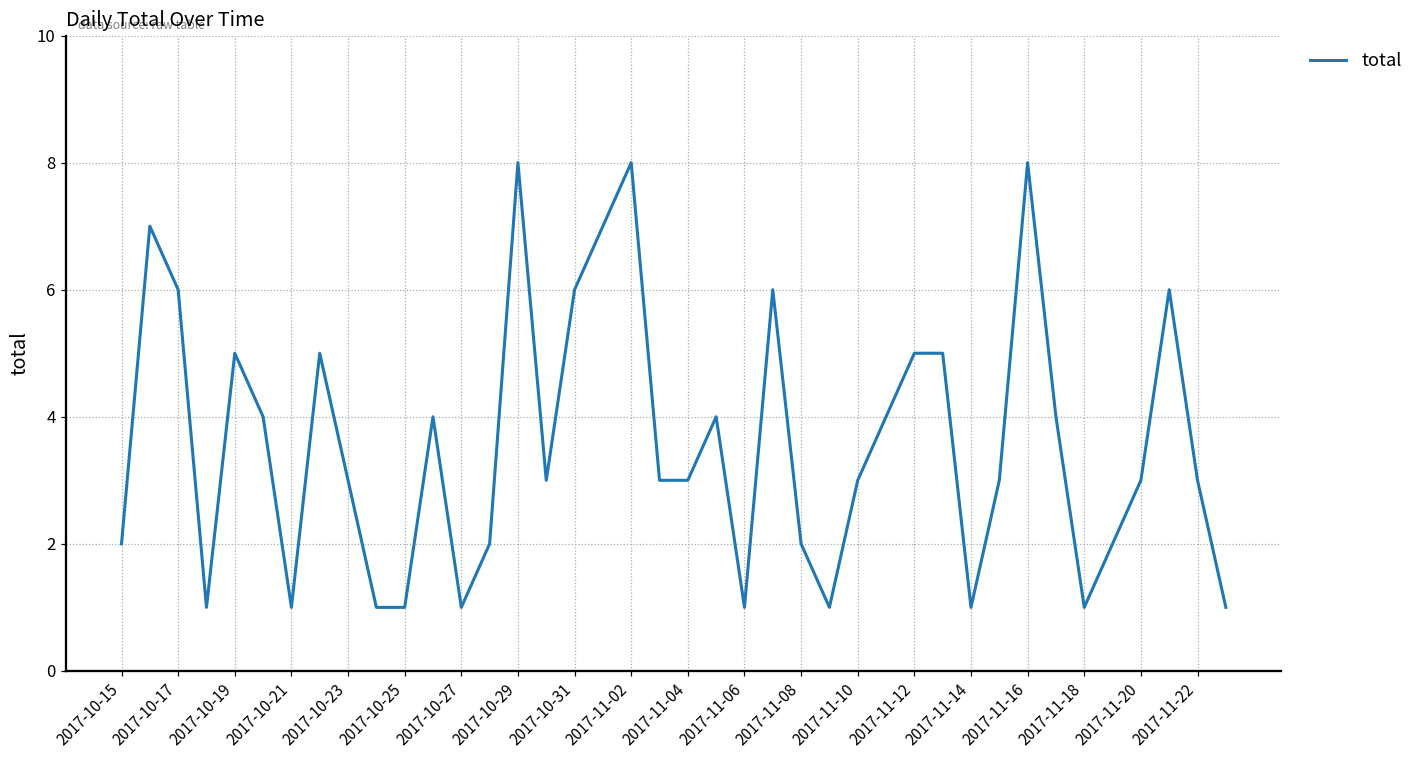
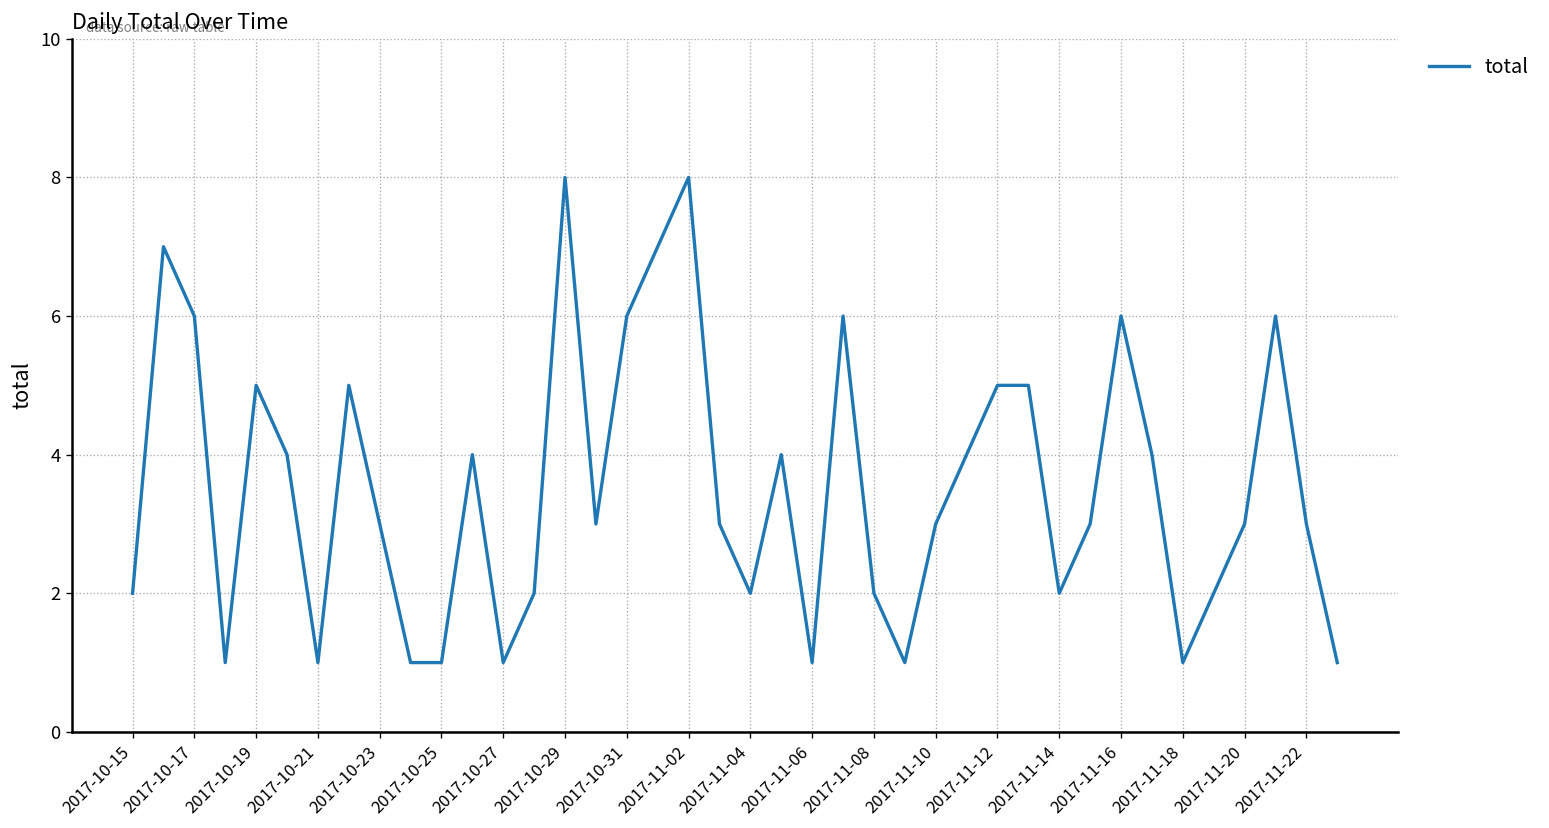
  {
    "2017-10-15": 2,
    "2017-10-17": 6,
    "2017-10-19": 5,
    "2017-10-21": 1,
    "2017-10-23": 3,
    "2017-10-25": 1,
    "2017-10-27": 1,
    "2017-10-29": 8,
    "2017-10-31": 6,
    "2017-11-02": 8,
-   "2017-11-04": 3,
+   "2017-11-04": 2,
    "2017-11-06": 1,
    "2017-11-08": 2,
    "2017-11-10": 3,
    "2017-11-12": 5,
-   "2017-11-14": 1,
-   "2017-11-16": 8,
+   "2017-11-14": 2,
+   "2017-11-16": 6,
    "2017-11-18": 1,
    "2017-11-20": 3,
    "2017-11-22": 3
  }
